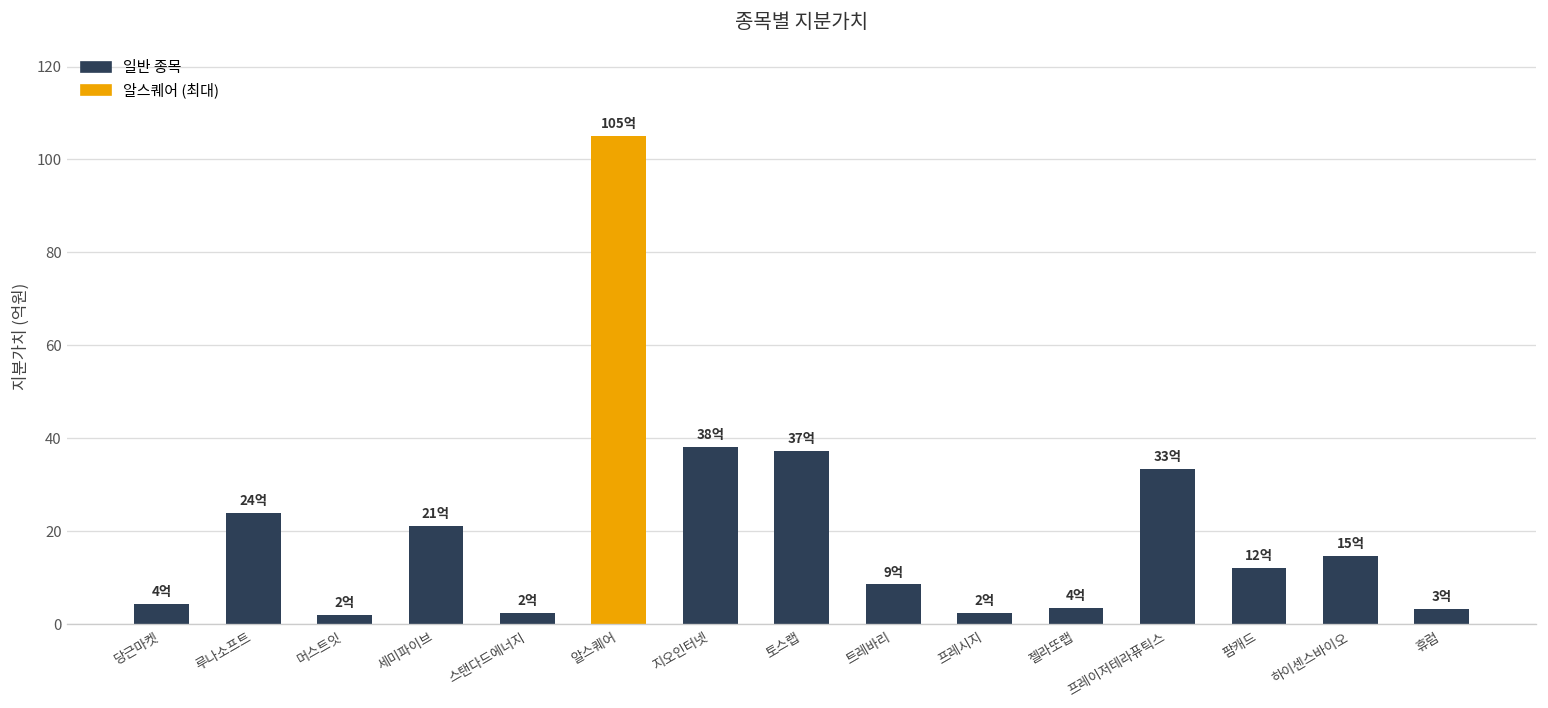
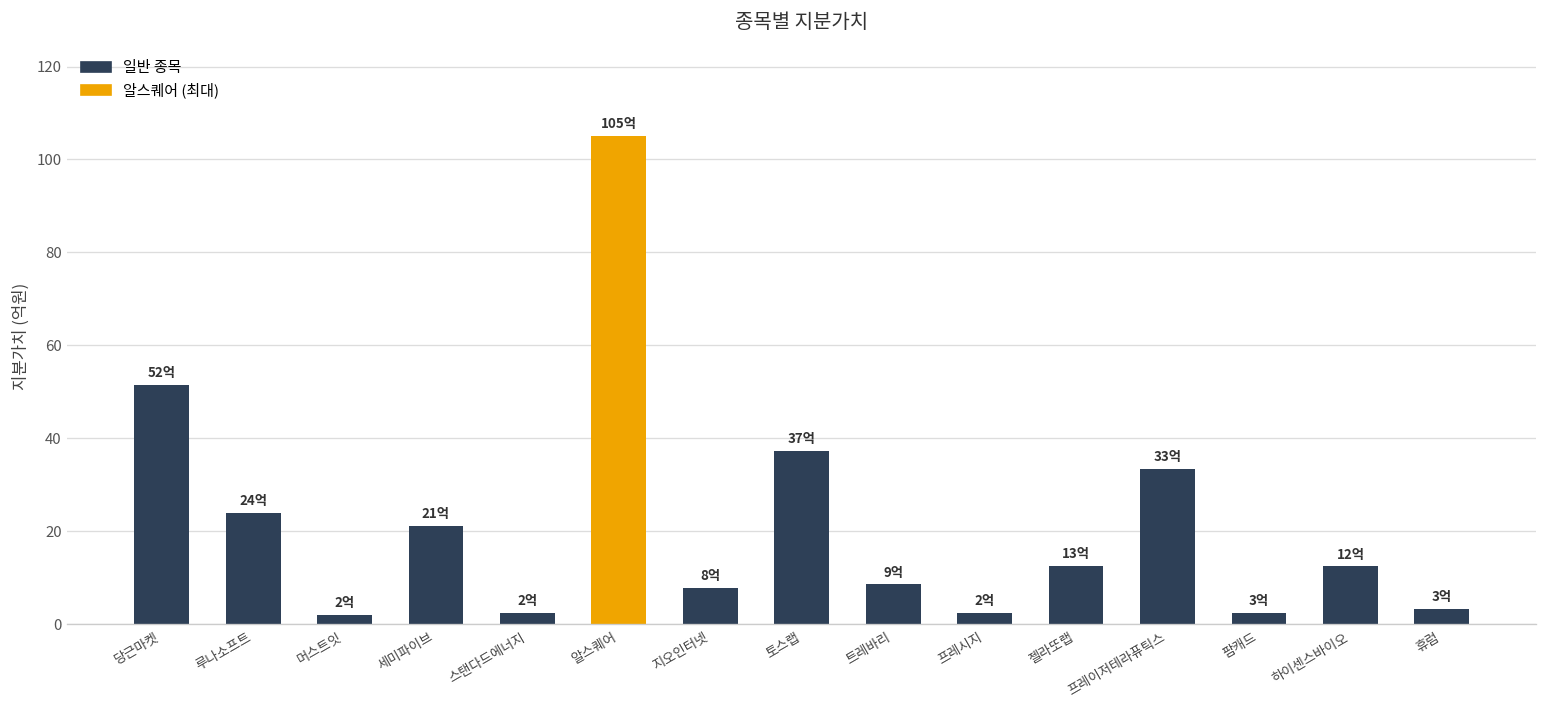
  {
-   "당근마켓": "4억",
+   "당근마켓": "52억",
    "루나소프트": "24억",
    "머스트잇": "2억",
    "세미파이브": "21억",
    "스탠다드에너지": "2억",
    "알스퀘어": "105억",
-   "지오인터넷": "38억",
+   "지오인터넷": "8억",
    "토스랩": "37억",
    "트레바리": "9억",
    "프레시지": "2억",
-   "젤라또랩": "4억",
+   "젤라또랩": "13억",
    "프레이저테라퓨틱스": "33억",
-   "팜캐드": "12억",
-   "하이센스바이오": "15억",
+   "팜캐드": "3억",
+   "하이센스바이오": "12억",
    "휴럼": "3억"
  }
